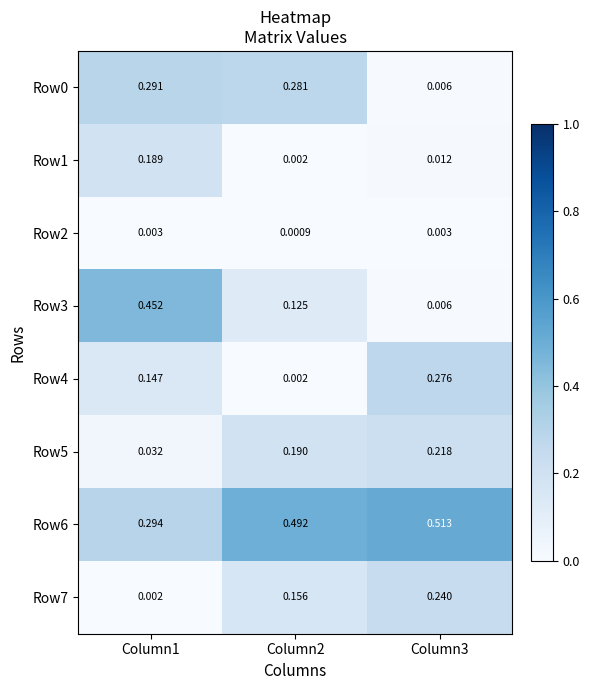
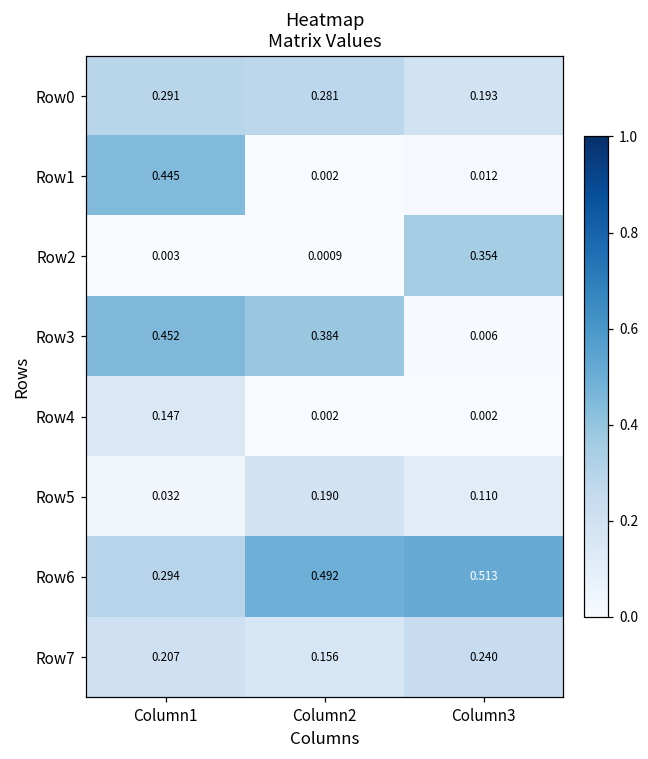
  {
    "Row0": {
      "Column1": 0.291,
      "Column2": 0.281,
-     "Column3": 0.006
+     "Column3": 0.193
    },
    "Row1": {
-     "Column1": 0.189,
+     "Column1": 0.445,
      "Column2": 0.002,
      "Column3": 0.012
    },
    "Row2": {
      "Column1": 0.003,
      "Column2": 0.0009,
-     "Column3": 0.003
+     "Column3": 0.354
    },
    "Row3": {
      "Column1": 0.452,
-     "Column2": 0.125,
+     "Column2": 0.384,
      "Column3": 0.006
    },
    "Row4": {
      "Column1": 0.147,
      "Column2": 0.002,
-     "Column3": 0.276
+     "Column3": 0.002
    },
    "Row5": {
      "Column1": 0.032,
      "Column2": 0.190,
-     "Column3": 0.218
+     "Column3": 0.110
    },
    "Row6": {
      "Column1": 0.294,
      "Column2": 0.492,
      "Column3": 0.513
    },
    "Row7": {
-     "Column1": 0.002,
+     "Column1": 0.207,
      "Column2": 0.156,
      "Column3": 0.240
    }
  }
